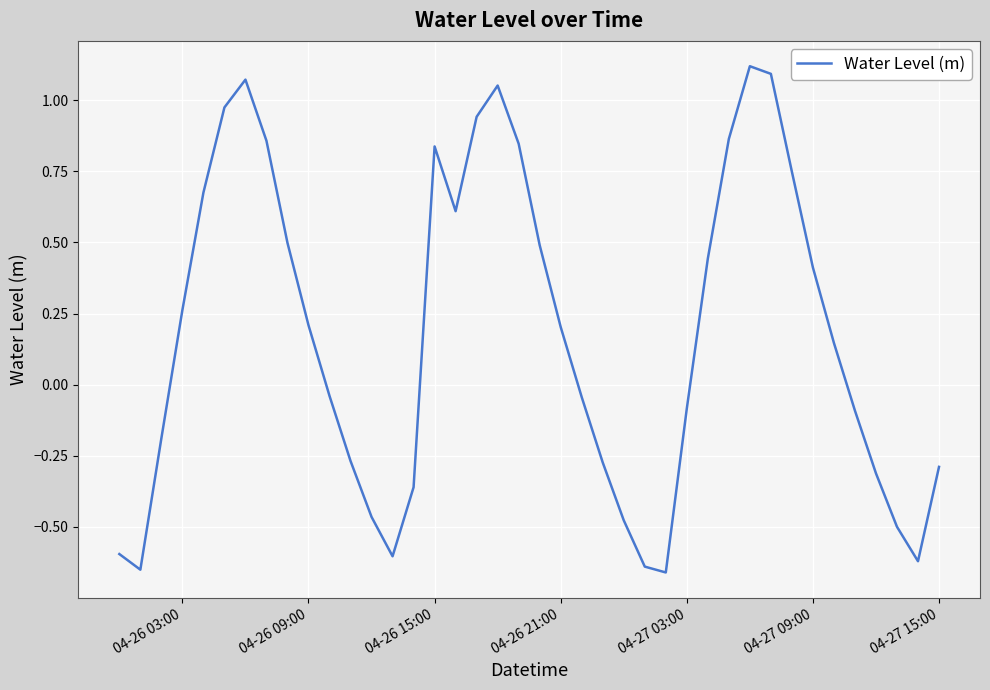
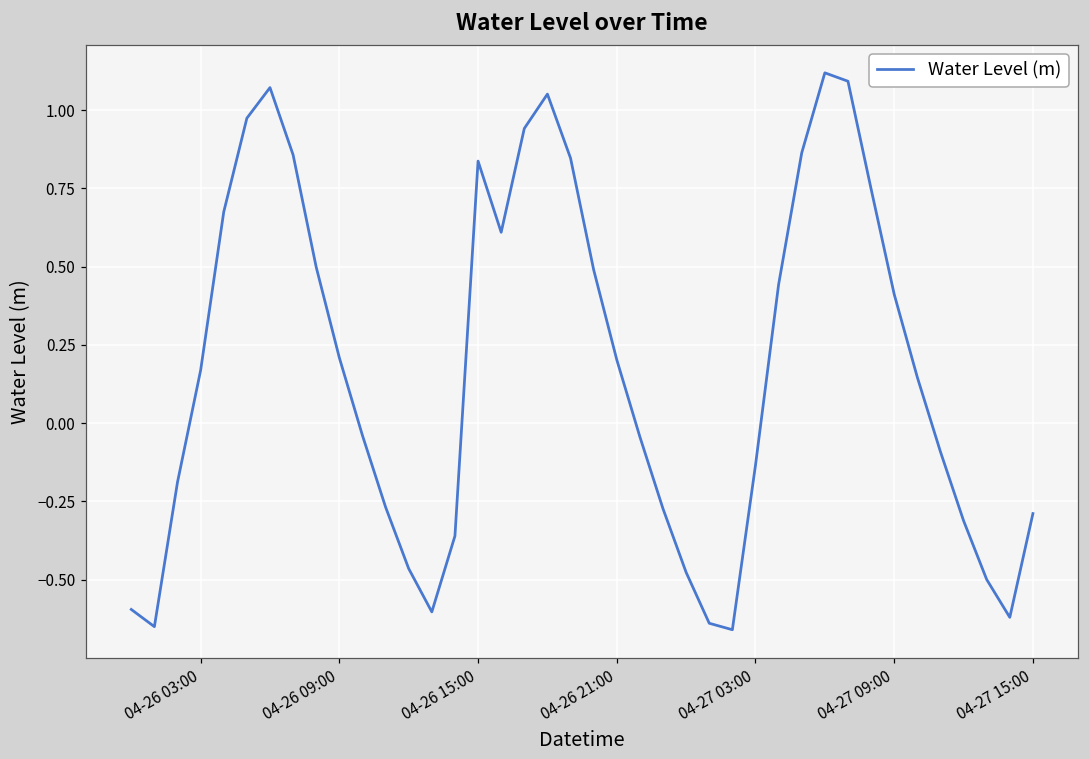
  {
-   "04-26 03:00": 0.26,
+   "04-26 03:00": 0.17,
    "04-26 09:00": 0.21,
    "04-26 15:00": 0.84,
    "04-26 21:00": 0.20,
-   "04-27 03:00": -0.08,
+   "04-27 03:00": -0.13,
    "04-27 09:00": 0.41,
    "04-27 15:00": -0.29
  }
